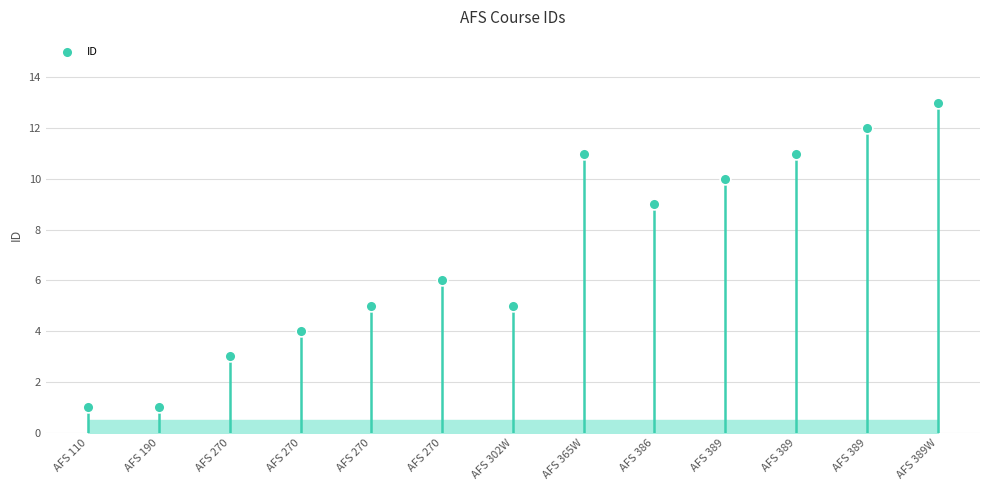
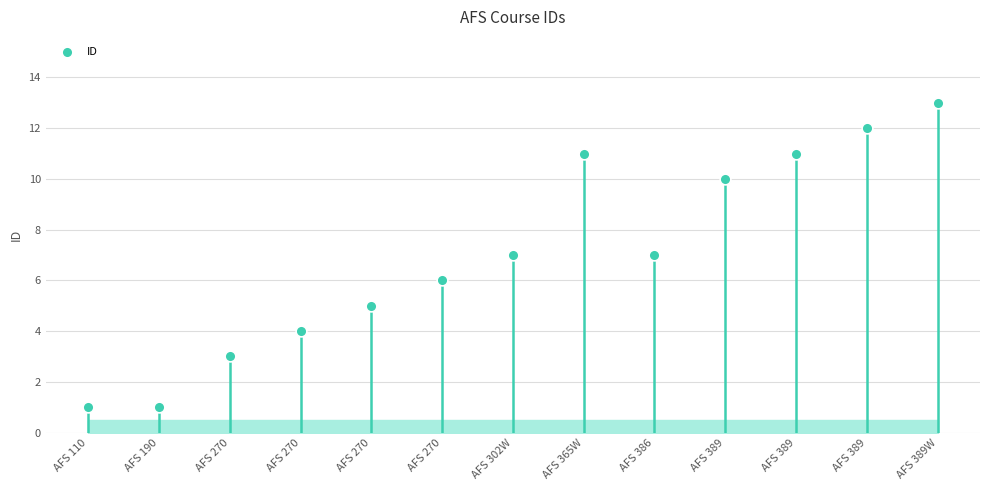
  {
    "ID": {
-     "AFS 302W": 5,
-     "AFS 386": 9
+     "AFS 302W": 7,
+     "AFS 386": 7
    }
  }
